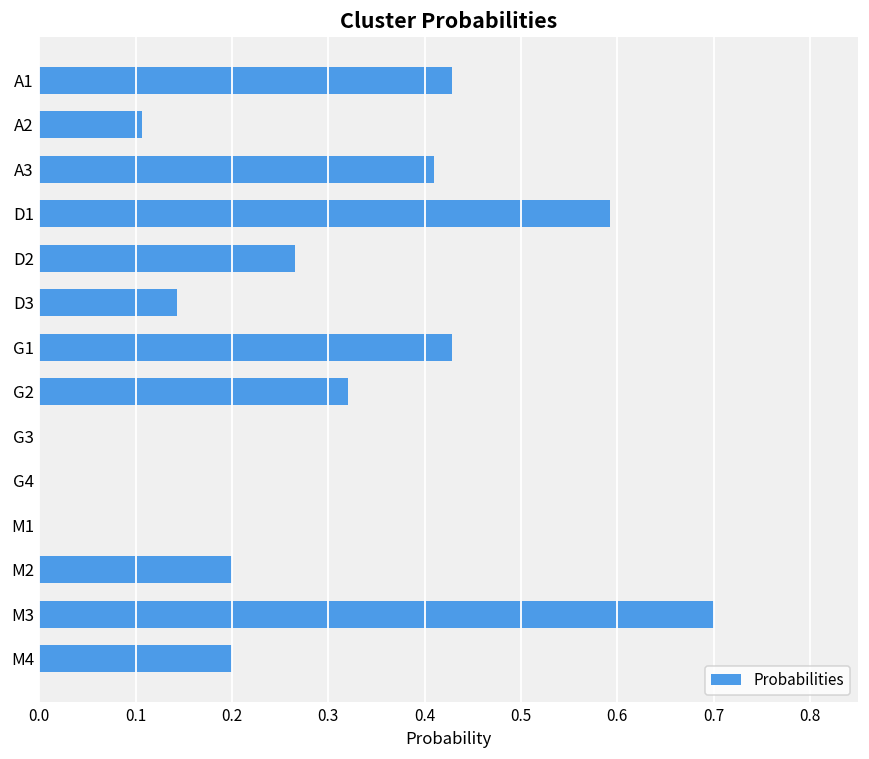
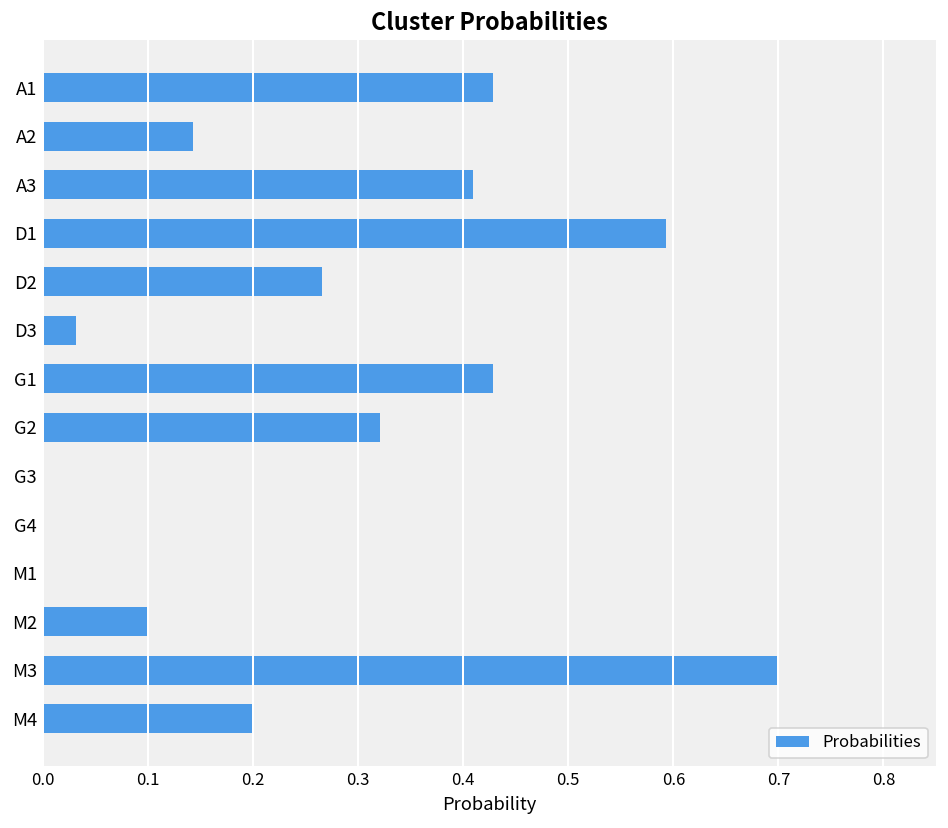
  {
    "A1": 0.43,
-   "A2": 0.11,
+   "A2": 0.14,
    "A3": 0.41,
    "D1": 0.59,
    "D2": 0.27,
-   "D3": 0.14,
+   "D3": 0.03,
    "G1": 0.43,
    "G2": 0.32,
    "G3": 0.00,
    "G4": 0.00,
    "M1": 0.00,
-   "M2": 0.2,
+   "M2": 0.1,
    "M3": 0.70,
    "M4": 0.20
  }
